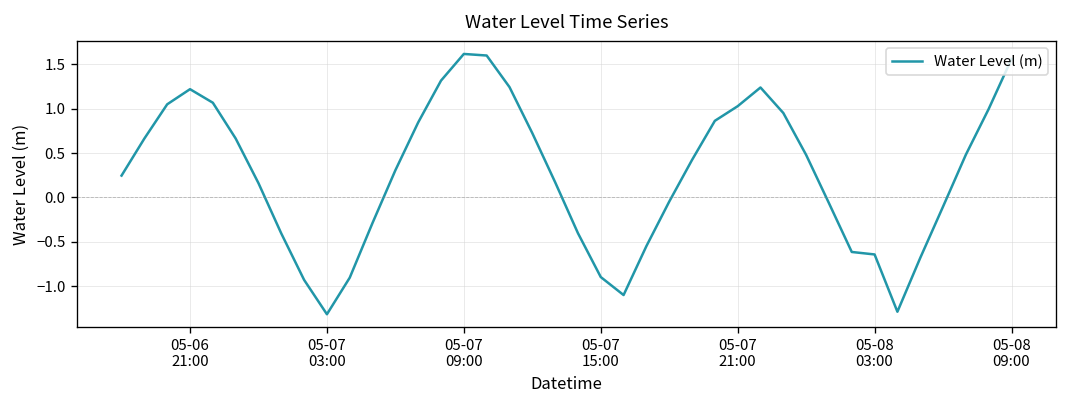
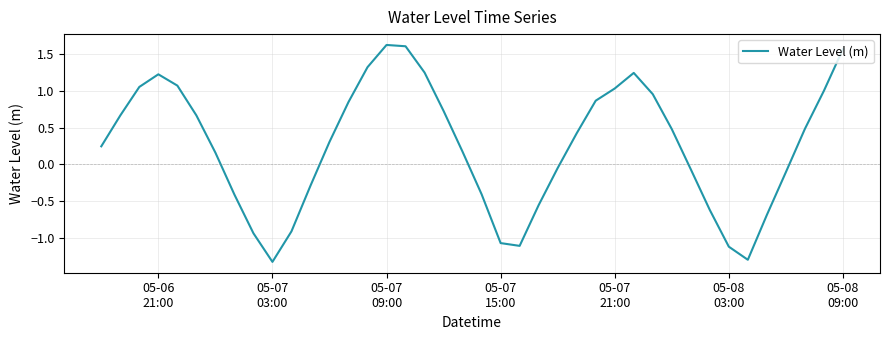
  {
    "05-06 21:00": 1.2,
    "05-07 03:00": -1.3,
    "05-07 09:00": 1.6,
-   "05-07 15:00": -0.9,
+   "05-07 15:00": -1.1,
    "05-07 21:00": 1.0,
-   "05-08 03:00": -0.6
+   "05-08 03:00": -1.1
  }
